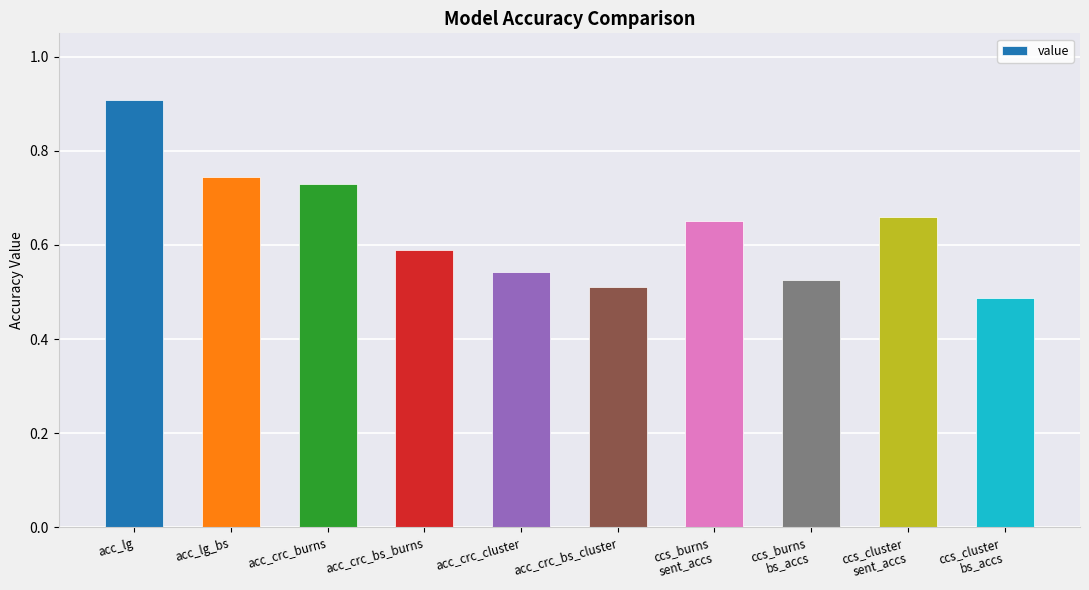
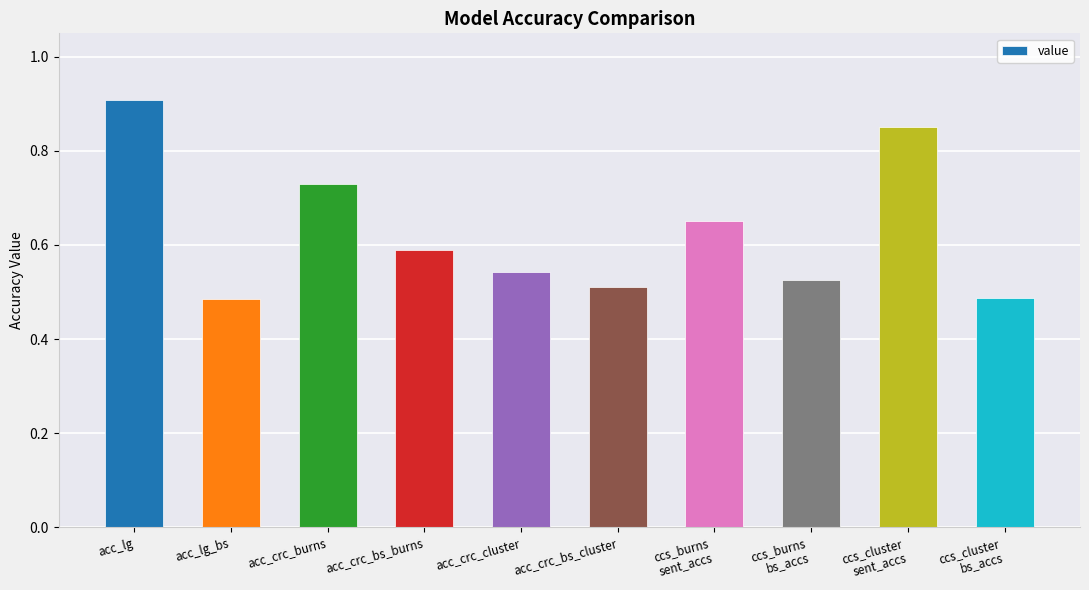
  {
    "acc_lg": 0.91,
-   "acc_lg_bs": 0.75,
+   "acc_lg_bs": 0.49,
    "acc_crc_burns": 0.73,
    "acc_crc_bs_burns": 0.59,
    "acc_crc_cluster": 0.54,
    "acc_crc_bs_cluster": 0.51,
    "ccs_burns sent_accs": 0.65,
    "ccs_burns bs_accs": 0.53,
-   "ccs_cluster sent_accs": 0.66,
+   "ccs_cluster sent_accs": 0.85,
    "ccs_cluster bs_accs": 0.49
  }
